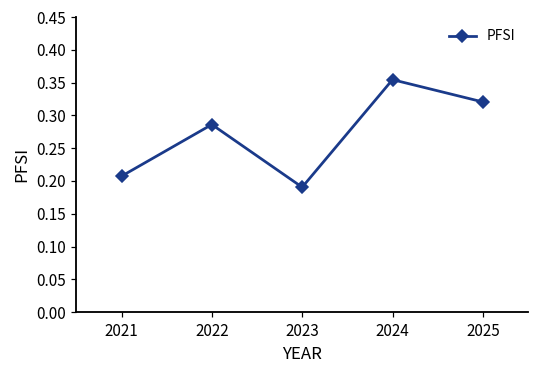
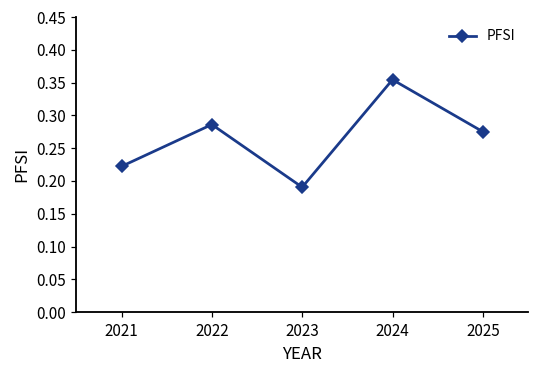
  {
-   "2021": 0.21,
+   "2021": 0.22,
    "2022": 0.29,
    "2023": 0.19,
    "2024": 0.35,
-   "2025": 0.32
+   "2025": 0.28
  }
